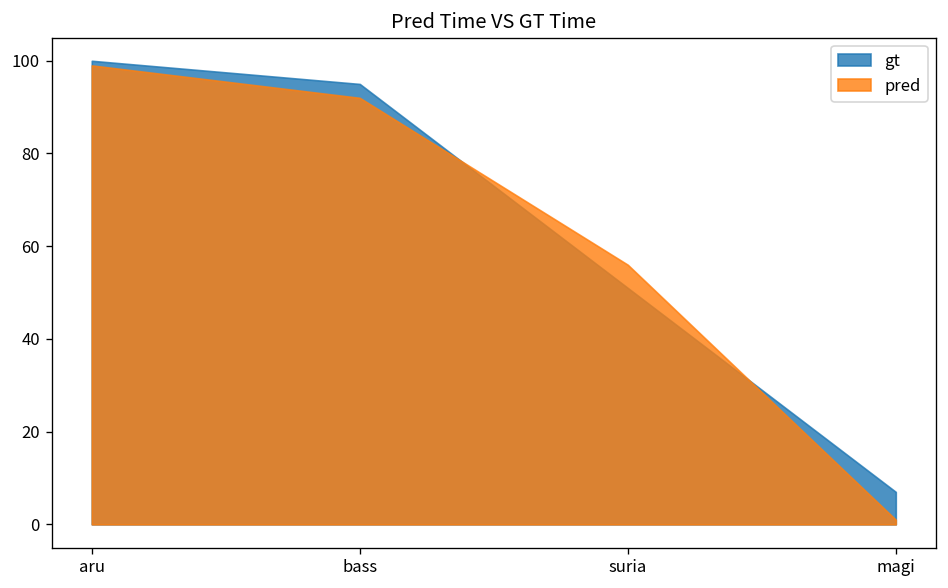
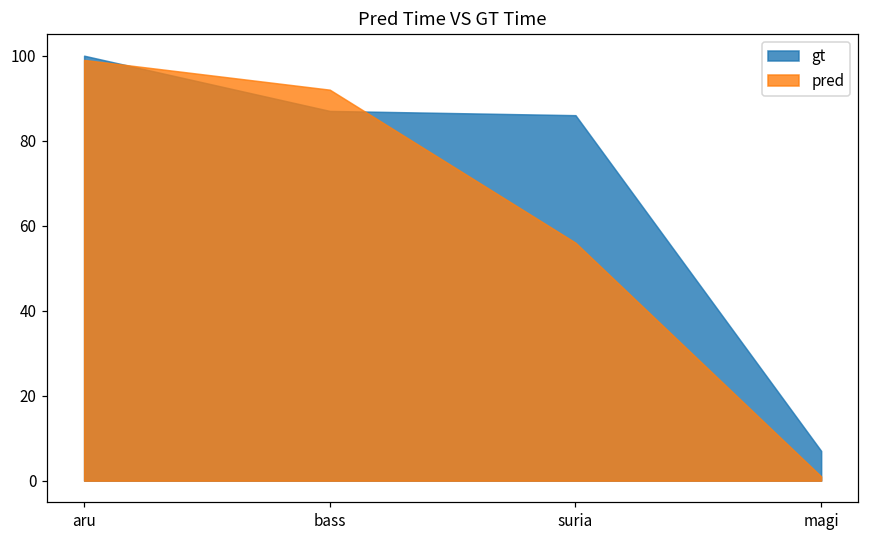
  {
    "gt": {
      "aru": 100,
-     "bass": 95,
-     "suria": 51,
+     "bass": 87,
+     "suria": 86,
      "magi": 7
    },
    "pred": {
      "aru": 99,
      "bass": 92,
      "suria": 56,
      "magi": 1
    }
  }
